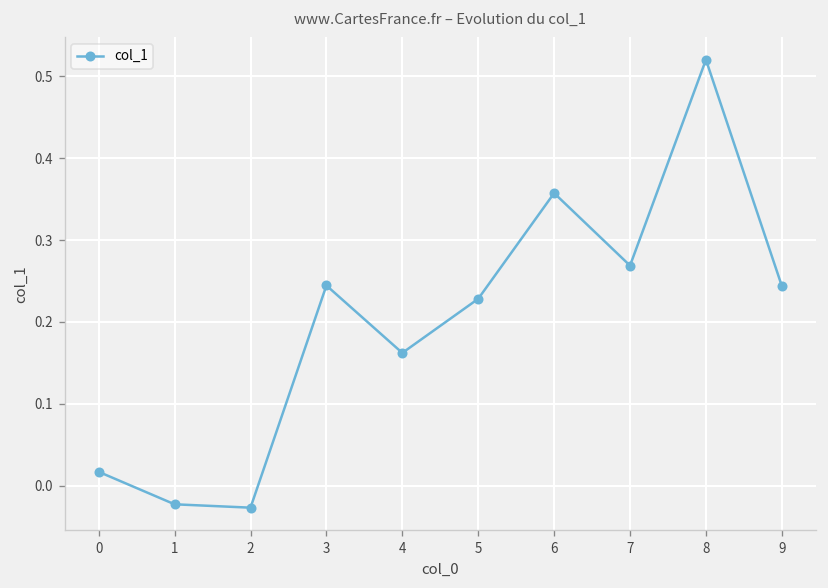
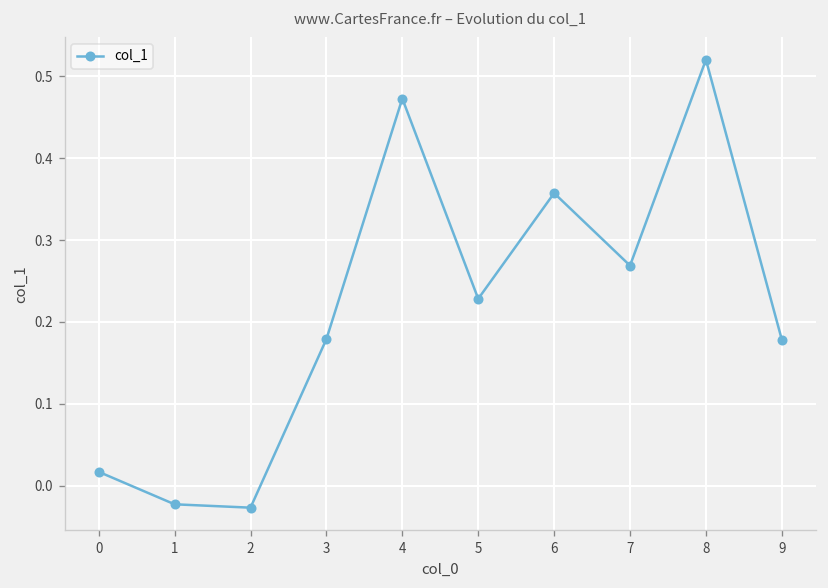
  {
    "0": 0.02,
    "1": -0.02,
    "2": -0.03,
-   "3": 0.24,
-   "4": 0.16,
+   "3": 0.18,
+   "4": 0.47,
    "5": 0.23,
    "6": 0.36,
    "7": 0.27,
    "8": 0.52,
-   "9": 0.24
+   "9": 0.18
  }
